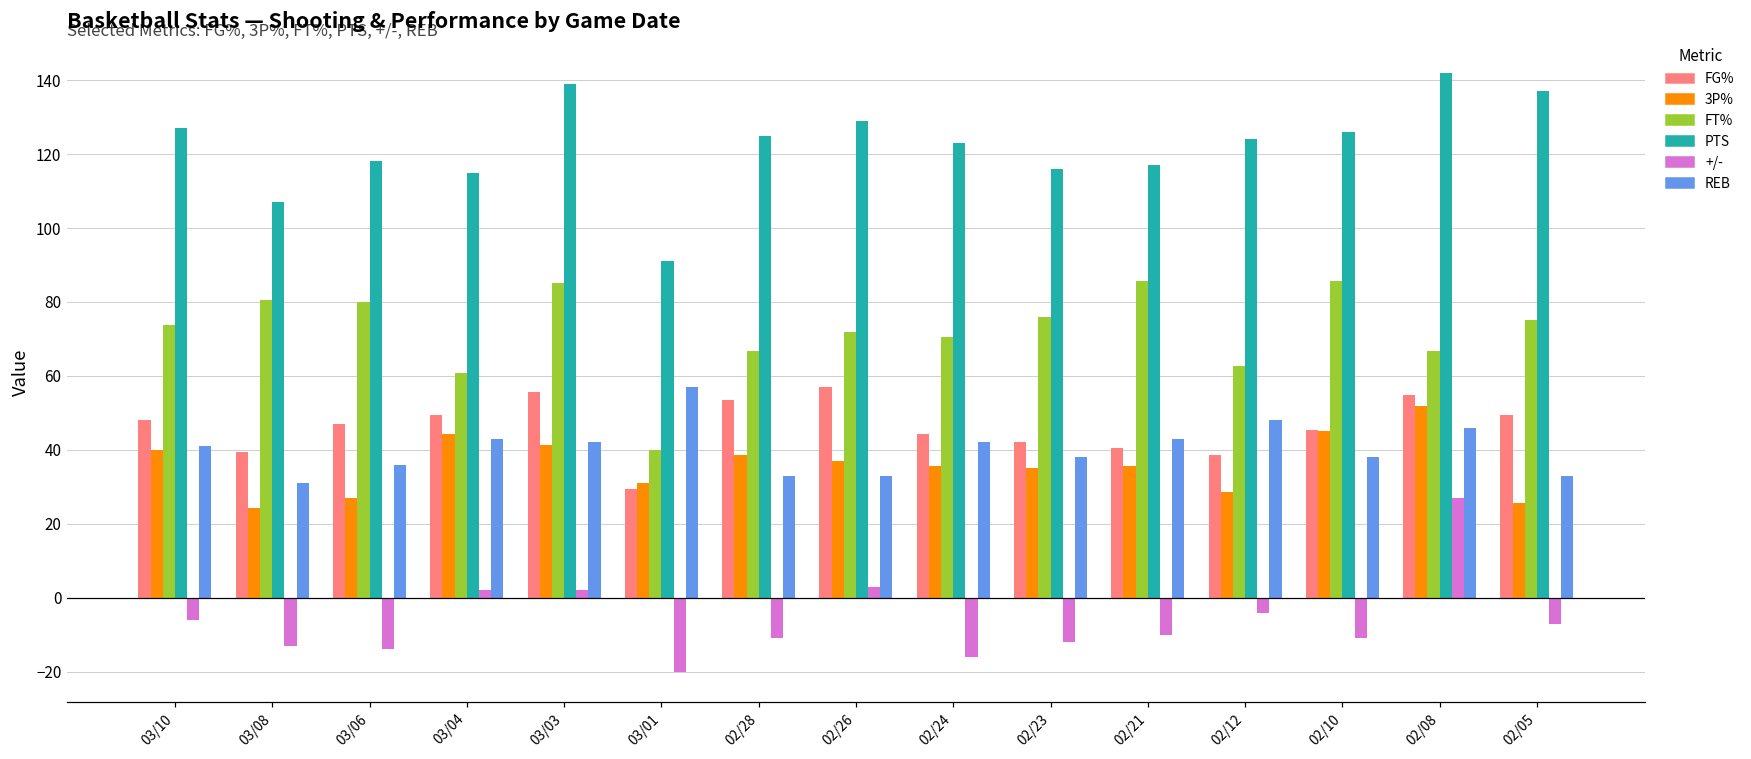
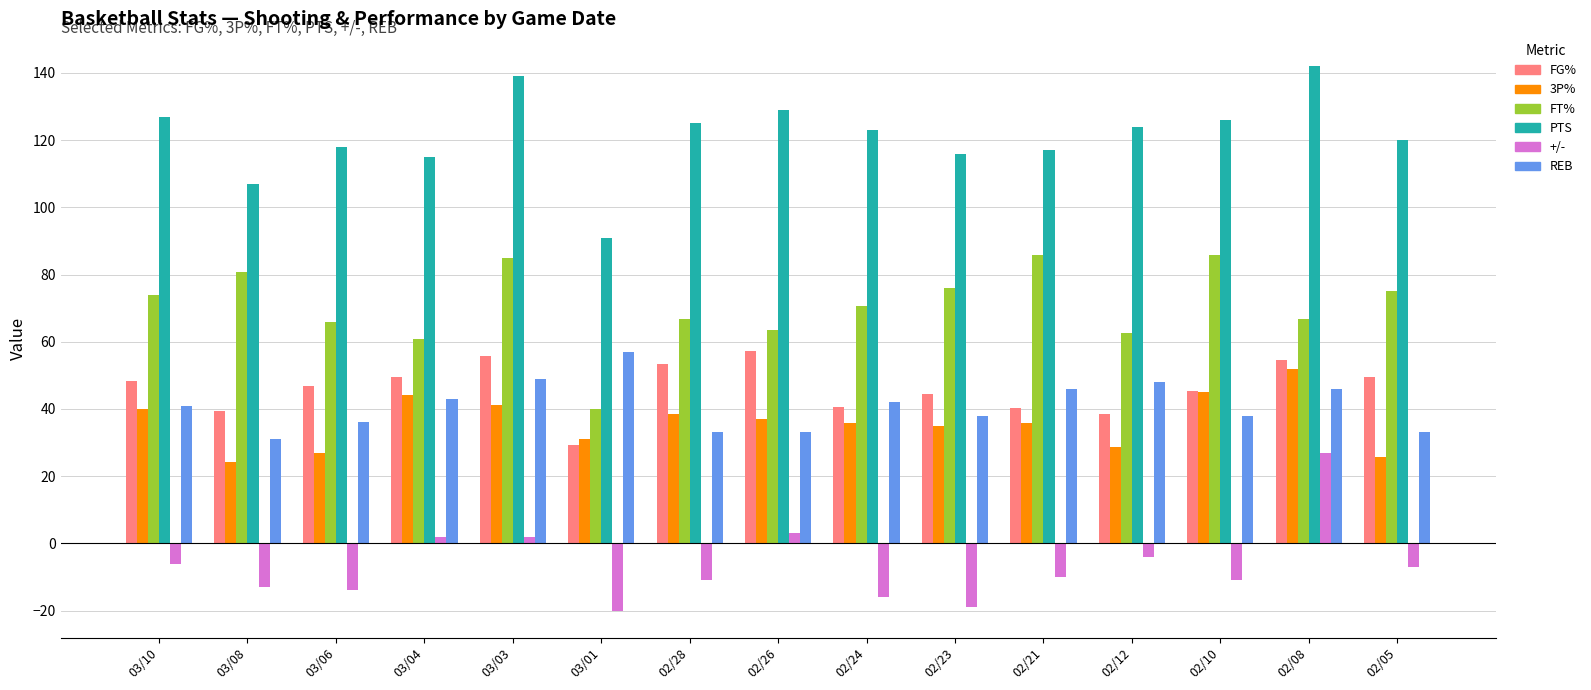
  {
    "FG%": {
      "03/10": 48,
      "03/08": 39,
      "03/06": 47,
      "03/04": 49,
      "03/03": 56,
      "03/01": 29,
      "02/28": 54,
      "02/26": 57,
-     "02/24": 44,
-     "02/23": 42,
+     "02/24": 41,
+     "02/23": 44,
      "02/21": 40,
      "02/12": 39,
      "02/10": 45,
      "02/08": 55,
      "02/05": 50
    },
    "3P%": {
      "03/10": 40,
      "03/08": 24,
      "03/06": 27,
      "03/04": 44,
      "03/03": 41,
      "03/01": 31,
      "02/28": 39,
      "02/26": 37,
      "02/24": 36,
      "02/23": 35,
      "02/21": 36,
      "02/12": 29,
      "02/10": 45,
      "02/08": 52,
      "02/05": 26
    },
    "FT%": {
      "03/10": 74,
      "03/08": 81,
-     "03/06": 80,
+     "03/06": 66,
      "03/04": 61,
      "03/03": 85,
      "03/01": 40,
      "02/28": 67,
-     "02/26": 72,
+     "02/26": 64,
      "02/24": 71,
      "02/23": 76,
      "02/21": 86,
      "02/12": 63,
      "02/10": 86,
      "02/08": 67,
      "02/05": 75
    },
    "PTS": {
      "03/10": 127,
      "03/08": 107,
      "03/06": 118,
      "03/04": 115,
      "03/03": 139,
      "03/01": 91,
      "02/28": 125,
      "02/26": 129,
      "02/24": 123,
      "02/23": 116,
      "02/21": 117,
      "02/12": 124,
      "02/10": 126,
      "02/08": 142,
-     "02/05": 137
+     "02/05": 120
    },
    "+/-": {
      "03/10": -6,
      "03/08": -13,
      "03/06": -14,
      "03/04": 2,
      "03/03": 2,
      "03/01": -20,
      "02/28": -11,
      "02/26": 3,
      "02/24": -16,
-     "02/23": -12,
+     "02/23": -19,
      "02/21": -10,
      "02/12": -4,
      "02/10": -11,
      "02/08": 27,
      "02/05": -7
    },
    "REB": {
      "03/10": 41,
      "03/08": 31,
      "03/06": 36,
      "03/04": 43,
-     "03/03": 42,
+     "03/03": 49,
      "03/01": 57,
      "02/28": 33,
      "02/26": 33,
      "02/24": 42,
      "02/23": 38,
-     "02/21": 43,
+     "02/21": 46,
      "02/12": 48,
      "02/10": 38,
      "02/08": 46,
      "02/05": 33
    }
  }
